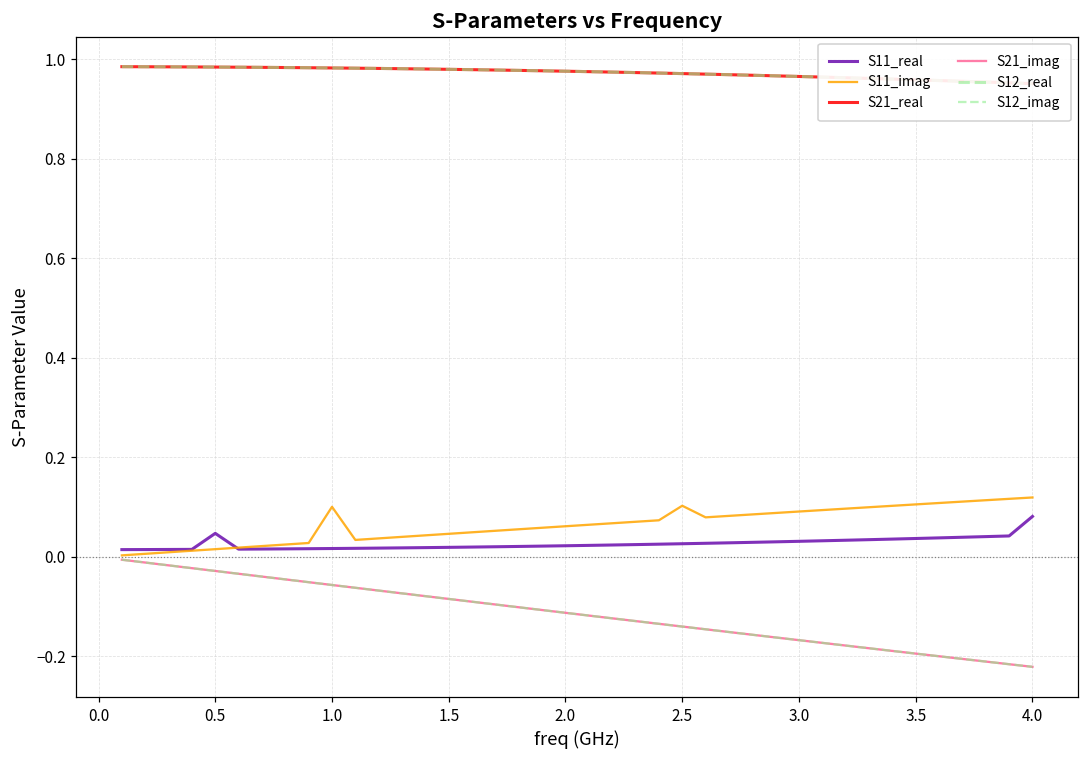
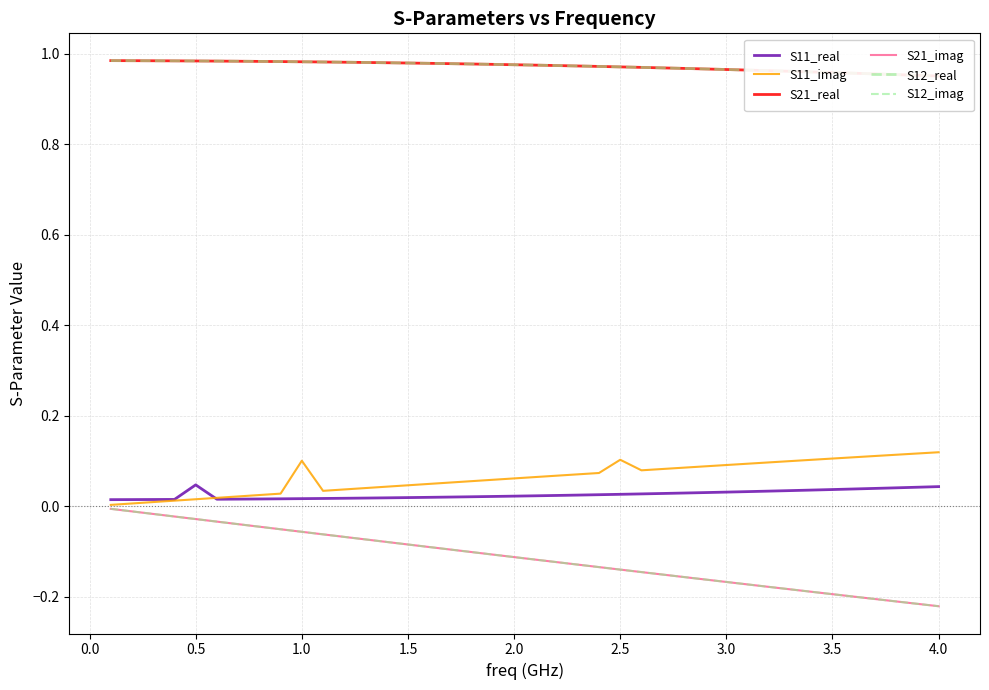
  {
    "S11_real": {
      "0.5": 0.05,
      "1.0": 0.02,
      "1.5": 0.02,
      "2.0": 0.02,
      "2.5": 0.03,
      "3.0": 0.03,
      "3.5": 0.04,
-     "4.0": 0.08
+     "4.0": 0.04
    },
    "S11_imag": {
      "0.5": 0.02,
      "1.0": 0.10,
      "1.5": 0.05,
      "2.0": 0.06,
      "2.5": 0.10,
      "3.0": 0.09,
      "3.5": 0.11,
      "4.0": 0.12
    }
  }
